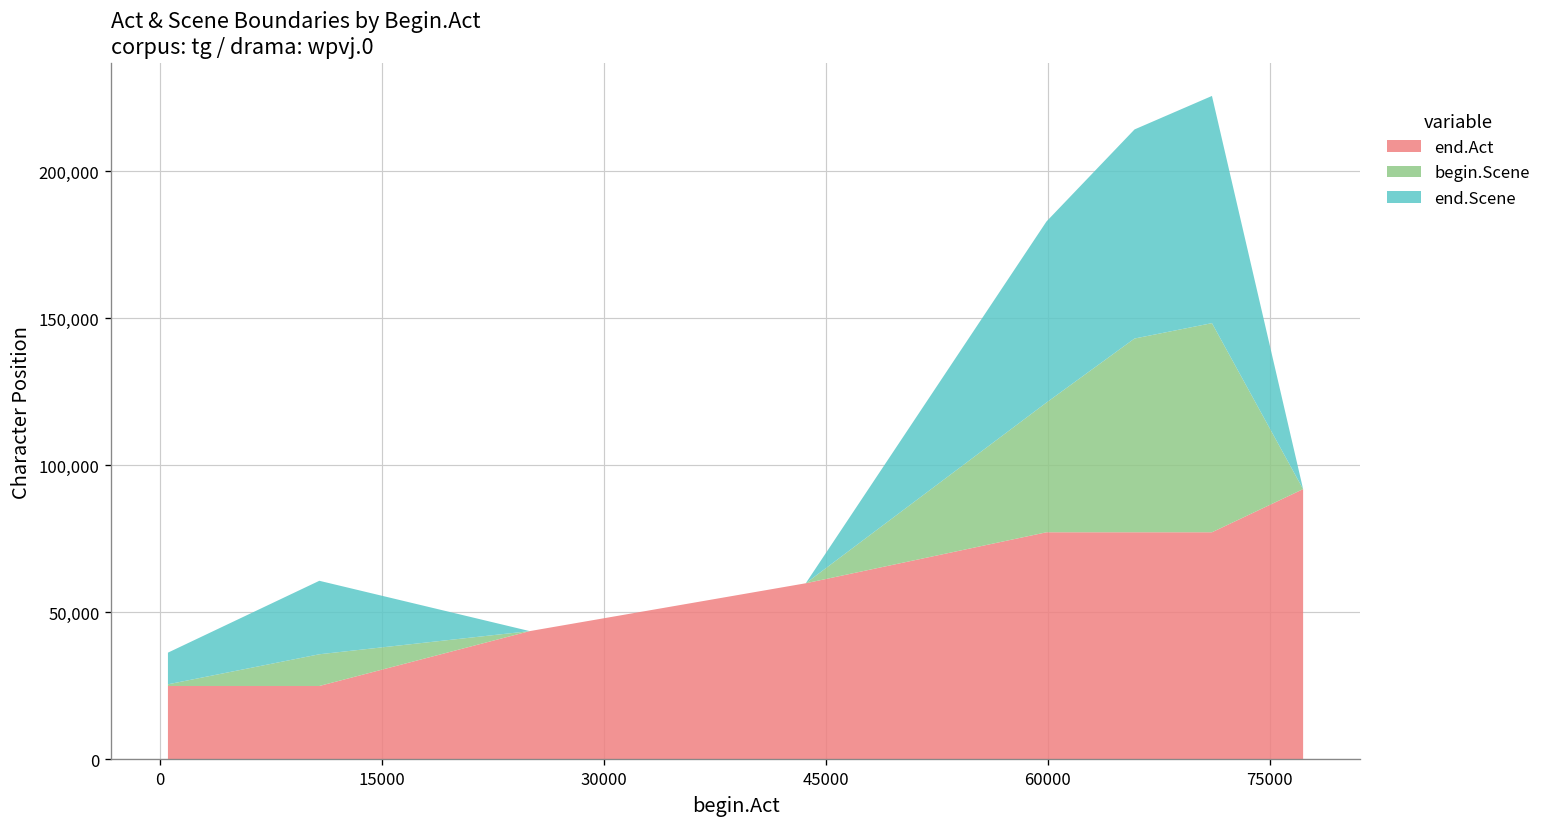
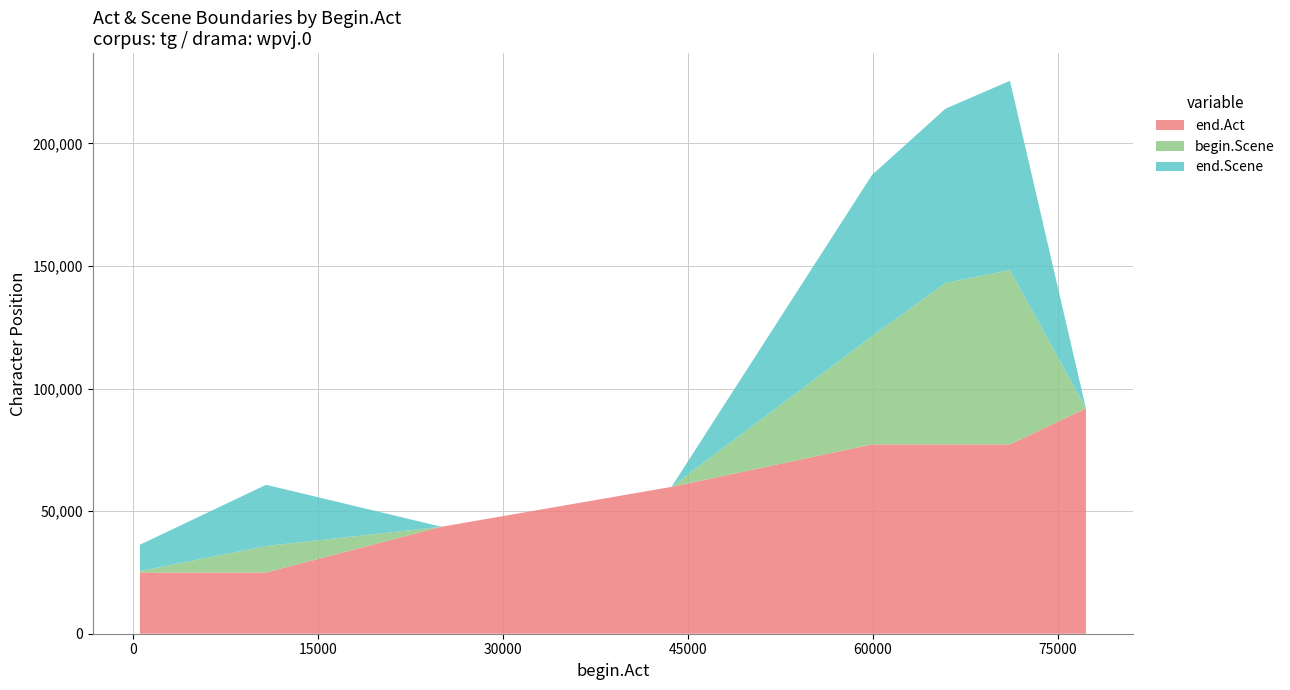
  {
    "end.Act": {
      "60000": "77,000"
    },
    "begin.Scene": {
      "60000": "44,000"
    },
    "end.Scene": {
-     "60000": "62,000"
+     "60000": "66,000"
    }
  }
